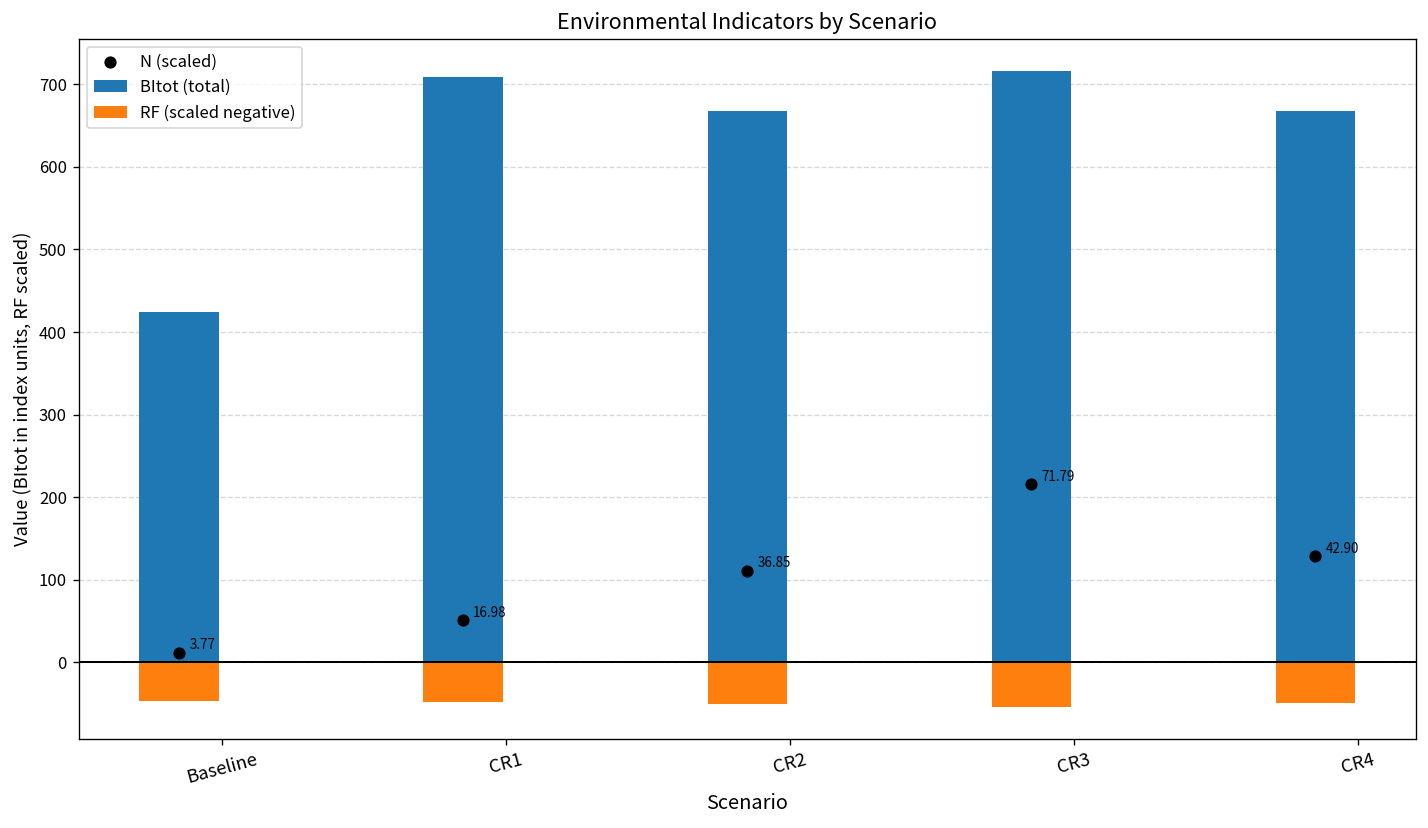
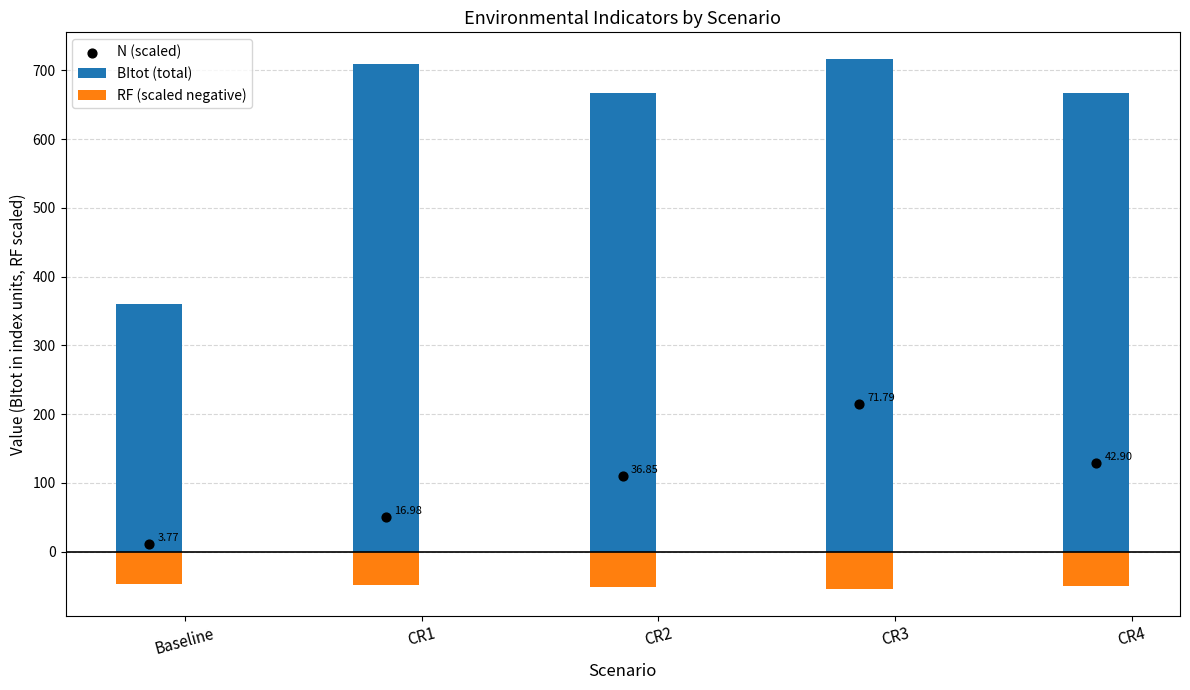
  {
    "BItot (total)": {
-     "Baseline": 420
+     "Baseline": 360
    },
    "RF (scaled negative)": {
      "Baseline": -50,
      "CR1": -50,
      "CR2": -50,
      "CR3": -50,
      "CR4": -50
    }
  }
